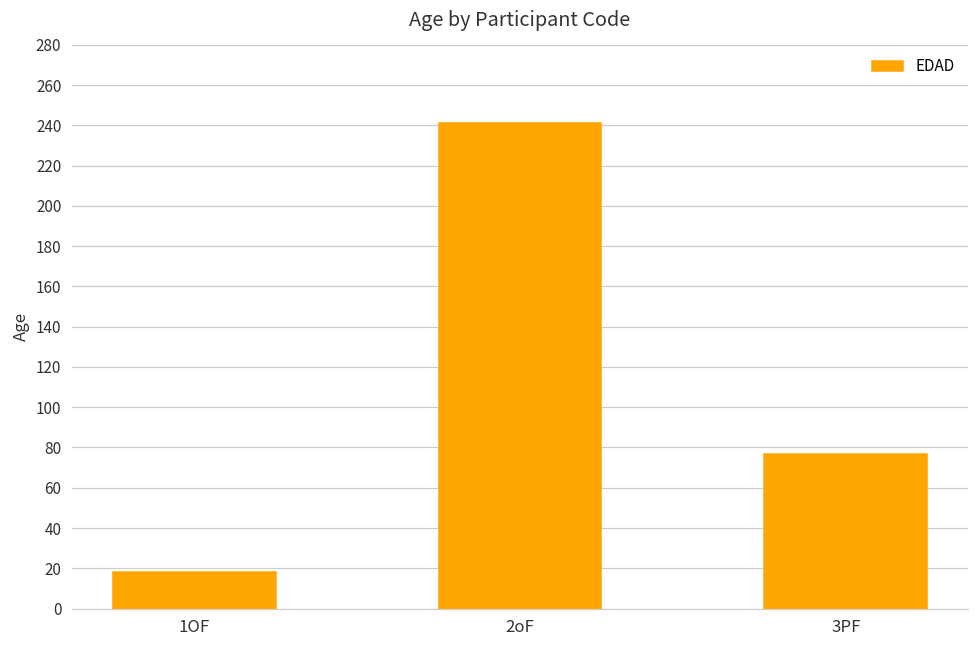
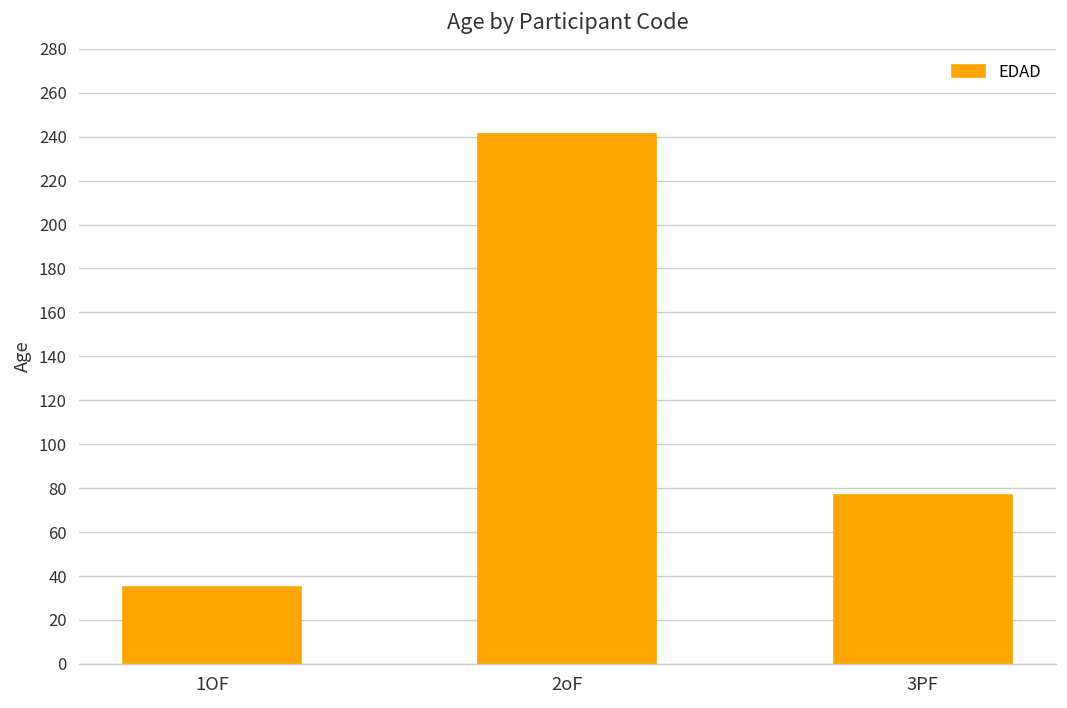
  {
-   "1OF": 18,
+   "1OF": 35,
    "2oF": 241,
    "3PF": 77
  }
